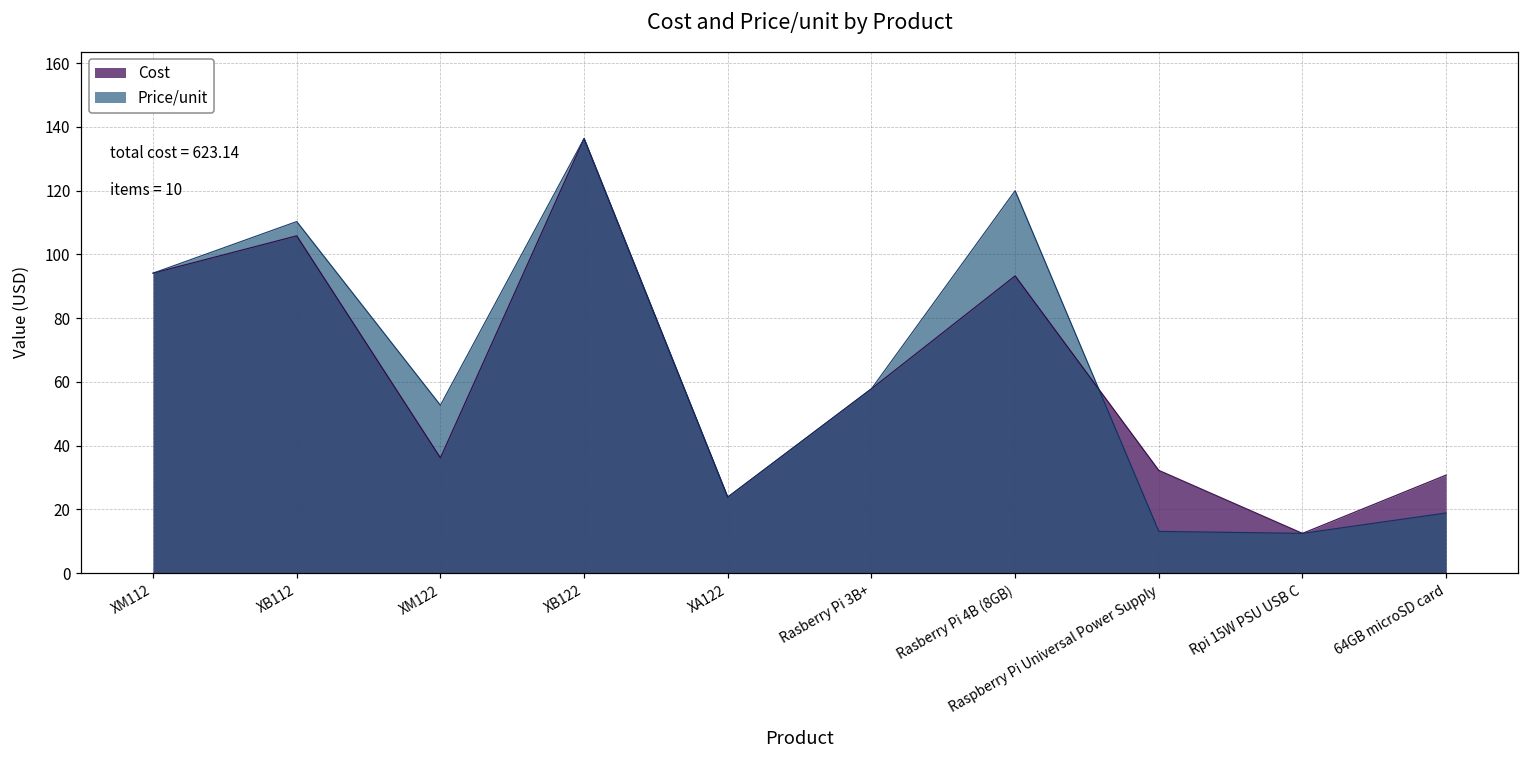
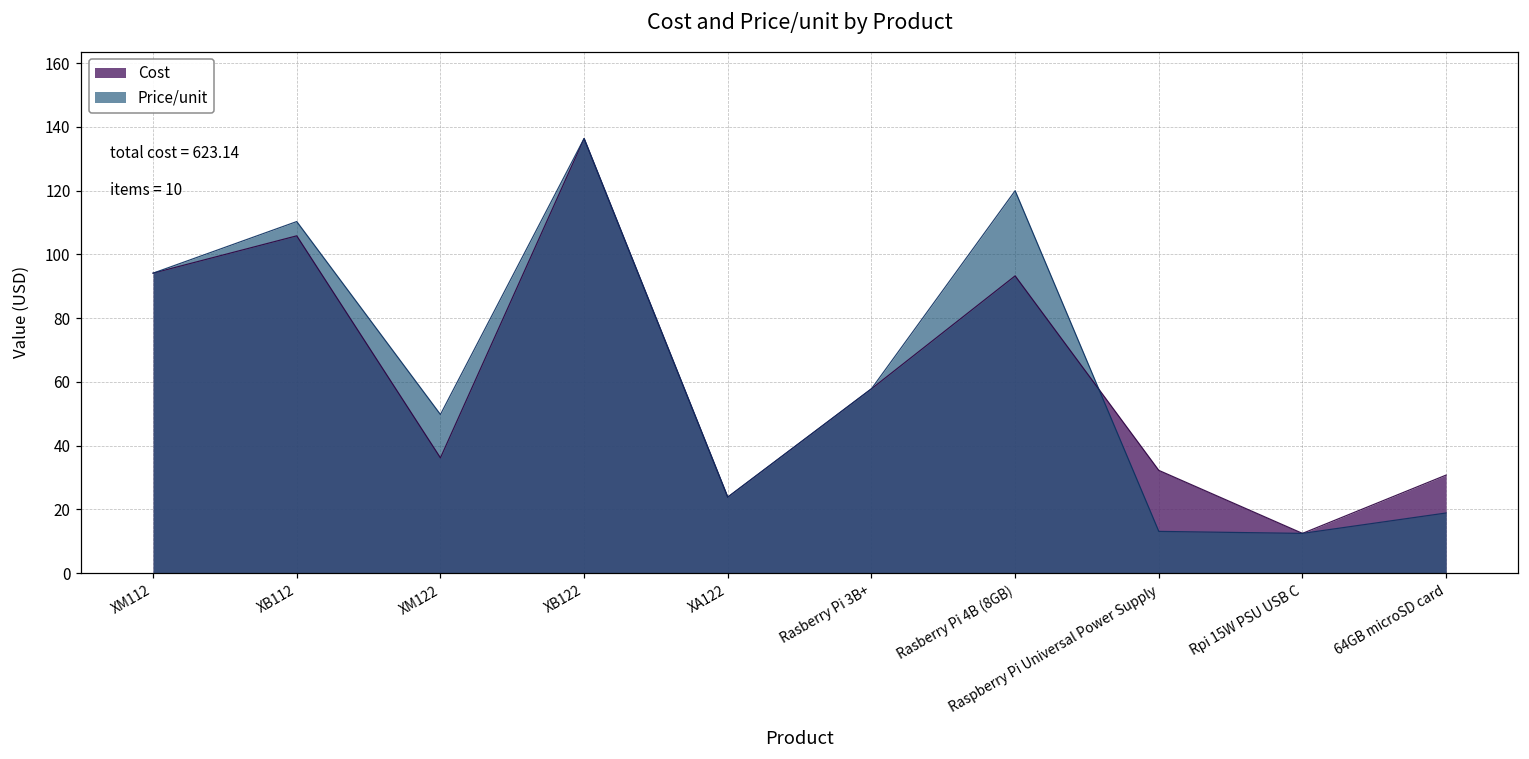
  {
    "Cost": {
      "XB112": 106,
      "XM122": 36,
      "Rasberry Pi 4B (8GB)": 93,
      "Raspberry Pi Universal Power Supply": 32,
      "64GB microSD card": 31
    },
    "Price/unit": {
      "XB112": 110,
-     "XM122": 53,
+     "XM122": 50,
      "Rasberry Pi 4B (8GB)": 120,
      "Raspberry Pi Universal Power Supply": 13,
      "64GB microSD card": 19
    }
  }
